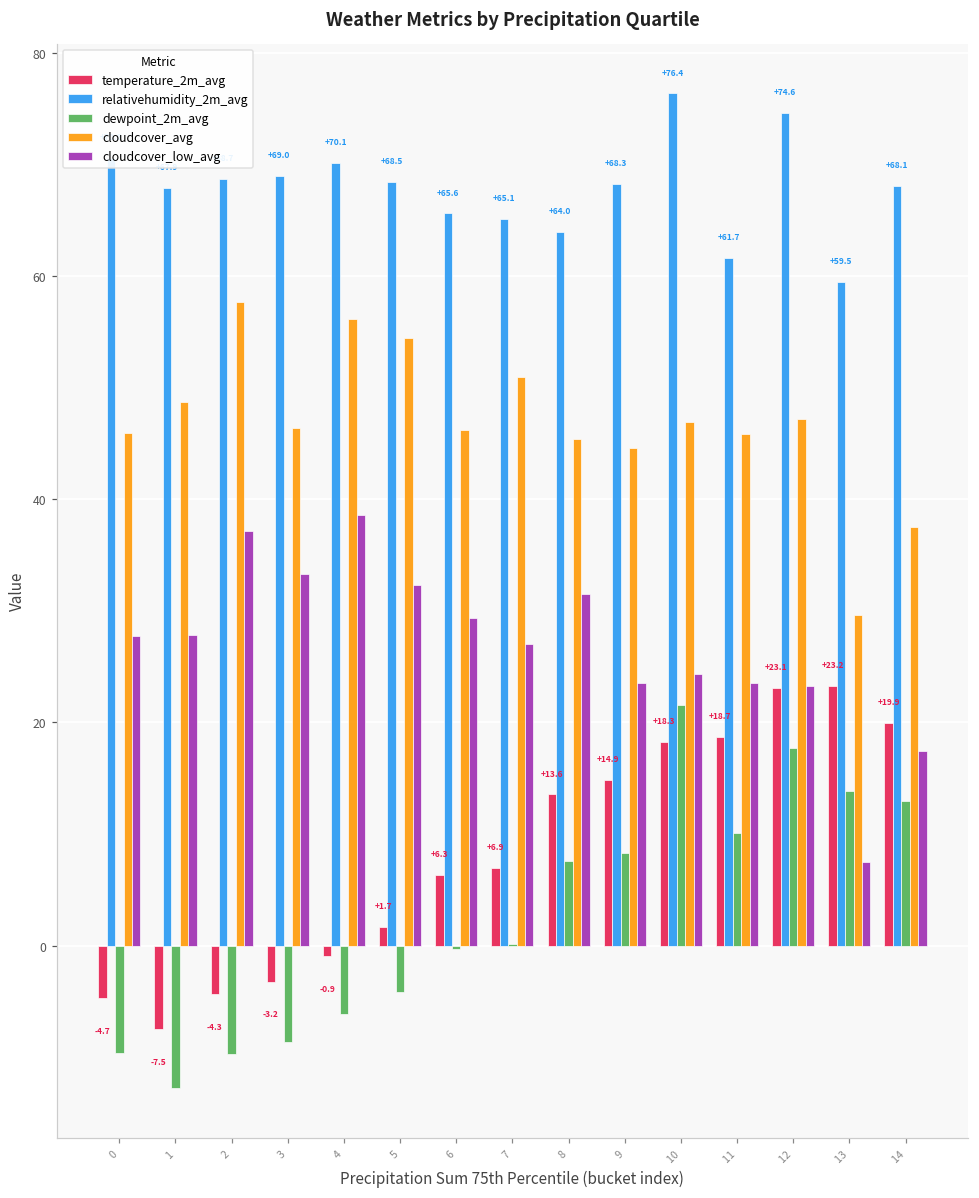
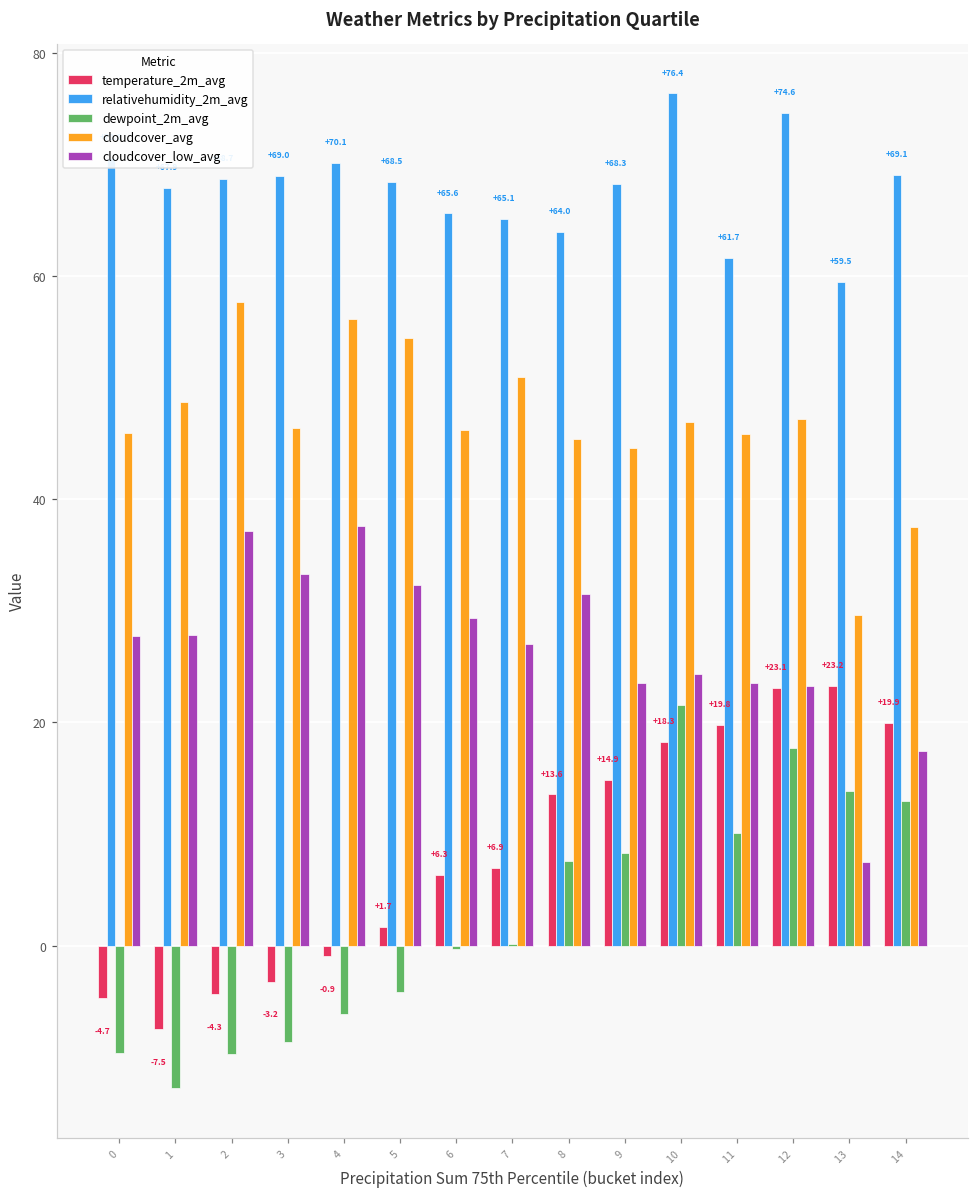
  {
    "temperature_2m_avg": {
      "5": "+1.7",
      "6": "+6.3",
      "7": "+6.9",
      "8": "+13.6",
      "9": "+14.9",
      "10": "+18.3",
-     "11": "+18.7",
+     "11": "+19.8",
      "12": "+23.1",
      "13": "+23.2",
      "14": "+19.9"
    },
    "relativehumidity_2m_avg": {
      "1": "+67.9",
      "3": "+69.0",
      "4": "+70.1",
      "5": "+68.5",
      "6": "+65.6",
      "7": "+65.1",
      "8": "+64.0",
      "9": "+68.3",
      "10": "+76.4",
      "11": "+61.7",
      "12": "+74.6",
      "13": "+59.5",
-     "14": "+68.1"
+     "14": "+69.1"
    },
    "dewpoint_2m_avg": {
      "5": "-4.2",
      "6": "-0.3",
      "8": "7.6",
      "9": "8.3",
      "11": "10.1",
      "12": "17.7",
      "13": "13.8",
      "14": "13.0"
    },
    "cloudcover_avg": {
      "0": "45.9",
      "1": "48.8",
      "2": "57.7",
      "3": "46.4",
      "4": "56.2",
      "5": "54.4",
      "6": "46.2",
      "7": "50.9",
      "8": "45.4",
      "9": "44.6",
      "10": "46.9",
      "11": "45.9",
      "12": "47.2",
      "13": "29.7",
      "14": "37.5"
    },
    "cloudcover_low_avg": {
      "0": "27.8",
      "1": "27.8",
      "2": "37.2",
      "3": "33.3",
-     "4": "38.6",
+     "4": "37.7",
      "5": "32.3",
      "6": "29.3",
      "7": "27.0",
      "8": "31.5",
      "9": "23.6",
      "10": "24.3",
      "13": "7.5",
      "14": "17.4"
    }
  }
